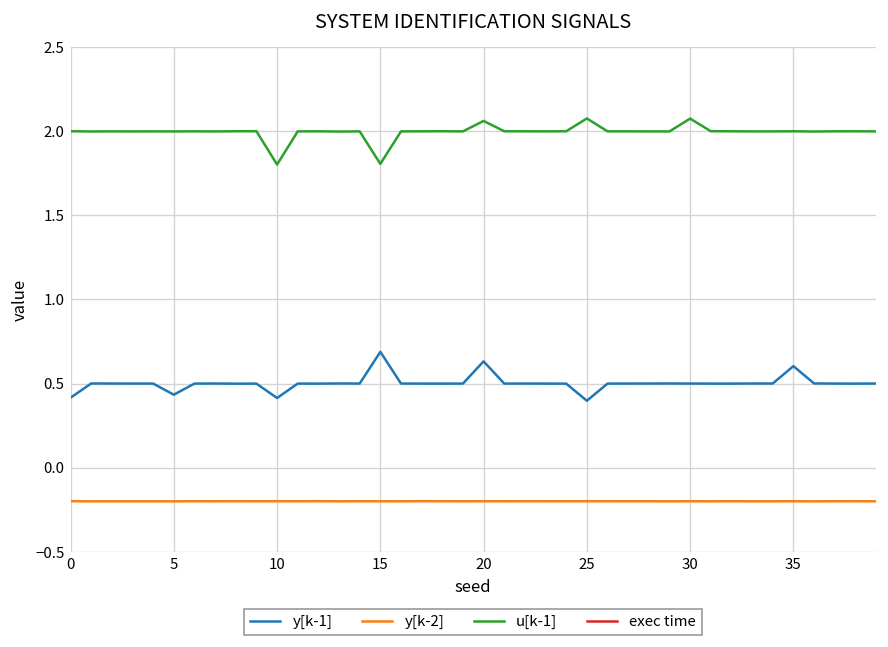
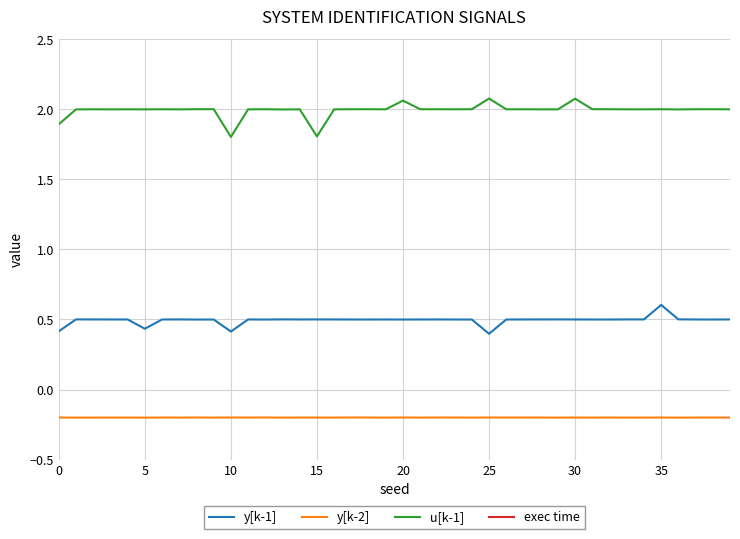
  {
    "y[k-1]": {
      "0": 0.42,
      "5": 0.43,
      "10": 0.41,
-     "15": 0.69,
-     "20": 0.63,
+     "15": 0.50,
+     "20": 0.50,
      "25": 0.40,
      "30": 0.50,
      "35": 0.60
    },
    "y[k-2]": {
      "0": -0.20,
      "5": -0.20,
      "10": -0.20,
      "15": -0.20,
      "20": -0.20,
      "25": -0.20,
      "30": -0.20,
      "35": -0.20
    },
    "u[k-1]": {
-     "0": 2.00,
+     "0": 1.89,
      "5": 2.00,
      "10": 1.80,
      "15": 1.81,
      "20": 2.06,
      "25": 2.08,
      "30": 2.08,
      "35": 2.00
    }
  }
